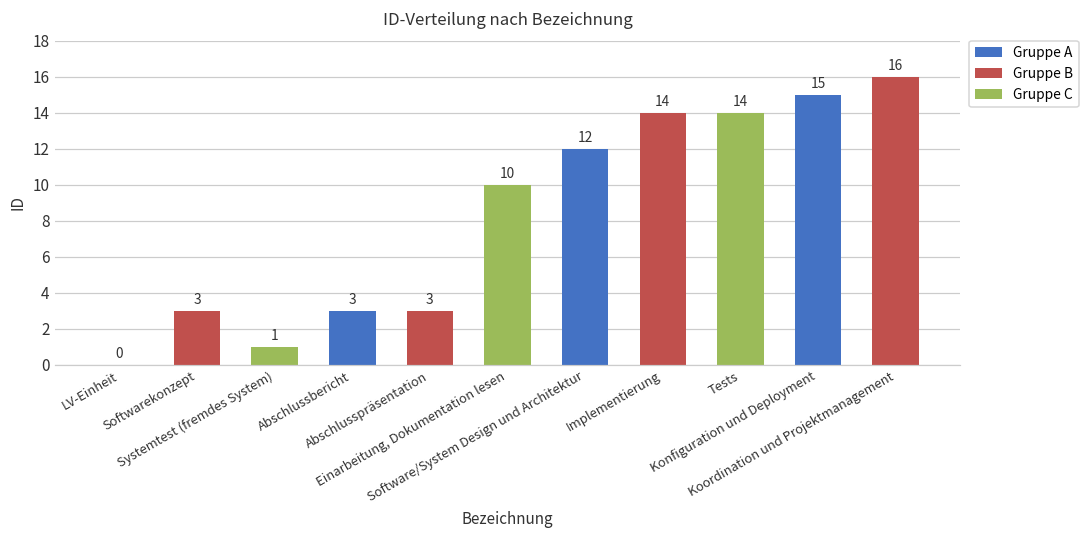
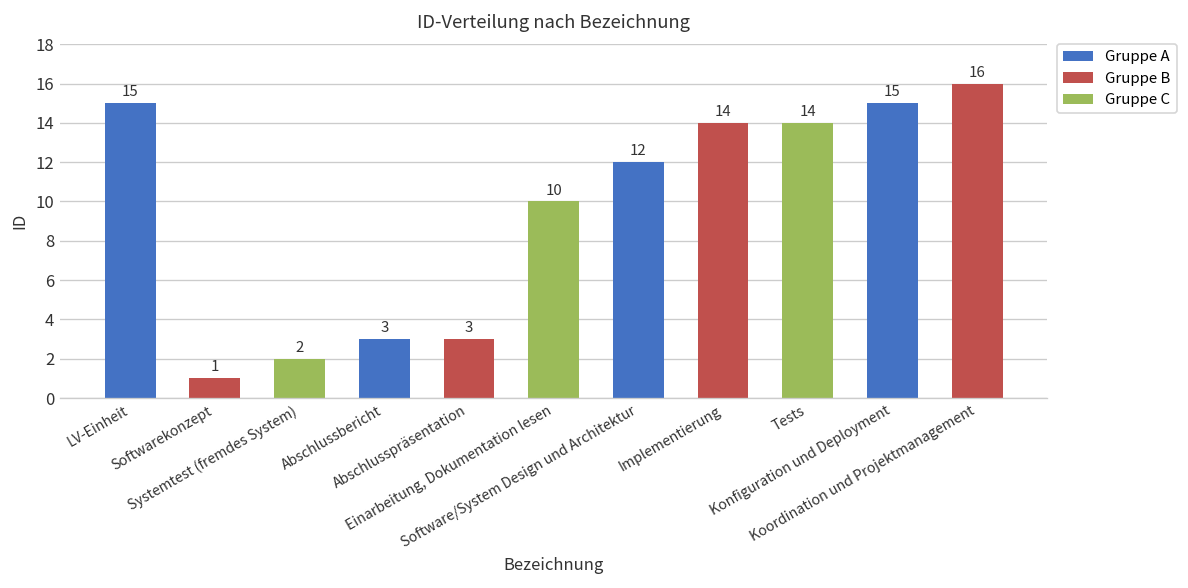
  {
-   "LV-Einheit": 0,
-   "Softwarekonzept": 3,
-   "Systemtest (fremdes System)": 1,
+   "LV-Einheit": 15,
+   "Softwarekonzept": 1,
+   "Systemtest (fremdes System)": 2,
    "Abschlussbericht": 3,
    "Abschlusspräsentation": 3,
    "Einarbeitung, Dokumentation lesen": 10,
    "Software/System Design und Architektur": 12,
    "Implementierung": 14,
    "Tests": 14,
    "Konfiguration und Deployment": 15,
    "Koordination und Projektmanagement": 16
  }
